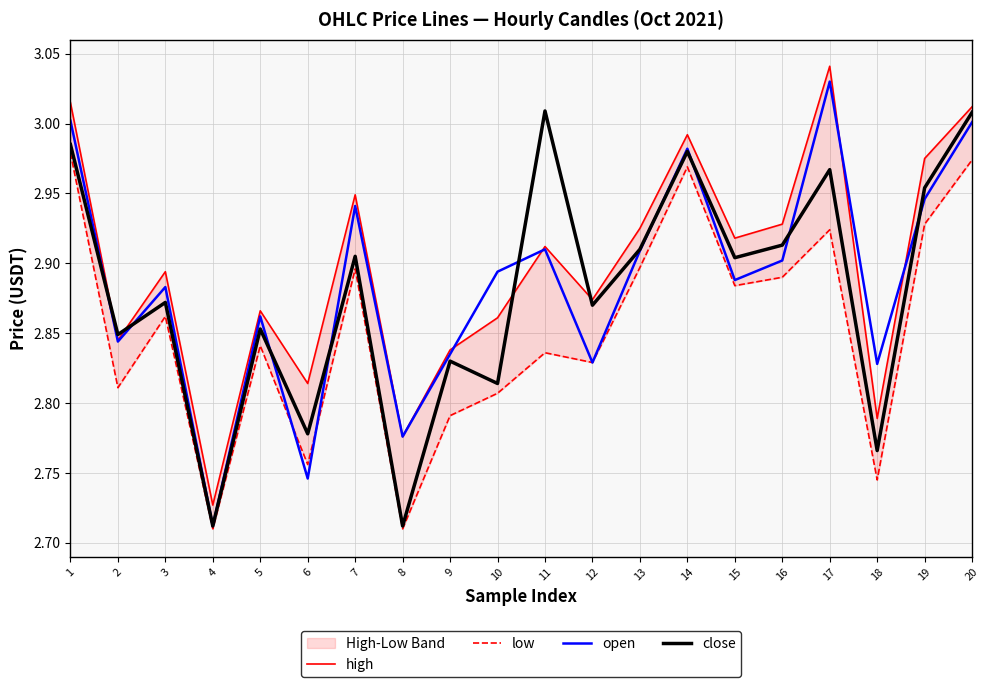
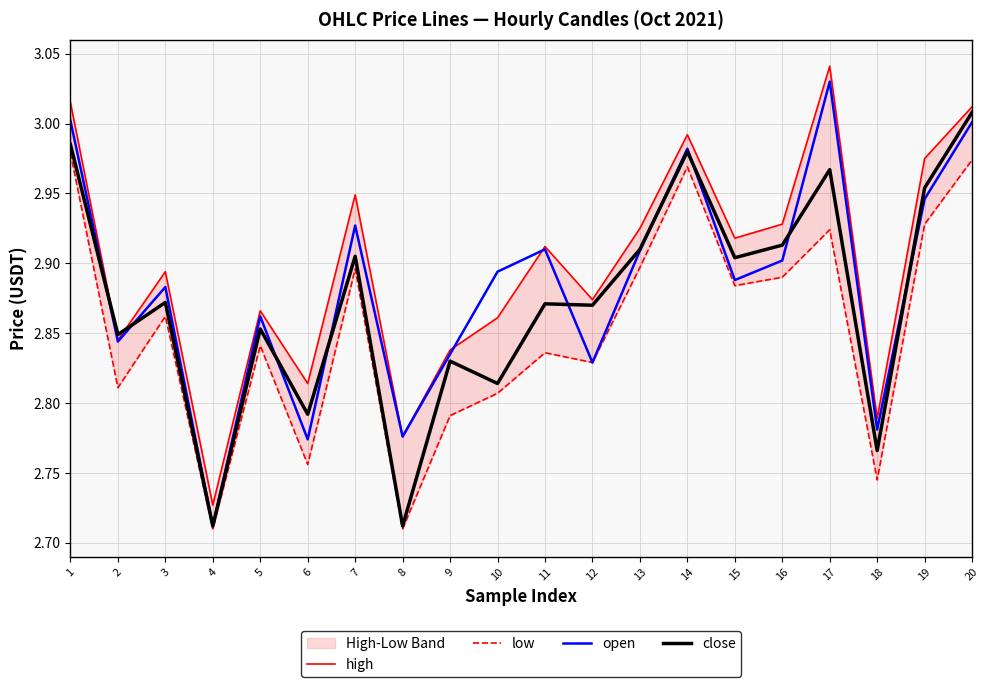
  {
    "open": {
      "1": 3.002,
      "3": 2.883,
      "5": 2.862,
-     "6": 2.746,
-     "7": 2.941,
+     "6": 2.774,
+     "7": 2.927,
      "9": 2.835,
      "10": 2.894,
      "11": 2.910,
      "14": 2.982,
      "15": 2.888,
      "16": 2.902,
      "17": 3.030,
-     "18": 2.828,
+     "18": 2.781,
      "19": 2.946,
      "20": 3.001
    },
    "close": {
      "1": 2.985,
      "2": 2.849,
      "3": 2.872,
      "5": 2.853,
-     "6": 2.778,
+     "6": 2.792,
      "7": 2.905,
      "8": 2.712,
      "9": 2.830,
      "10": 2.814,
-     "11": 3.009,
+     "11": 2.871,
      "12": 2.870,
      "14": 2.980,
      "15": 2.904,
      "16": 2.913,
      "17": 2.967,
      "18": 2.766,
      "19": 2.954,
      "20": 3.008
    }
  }
